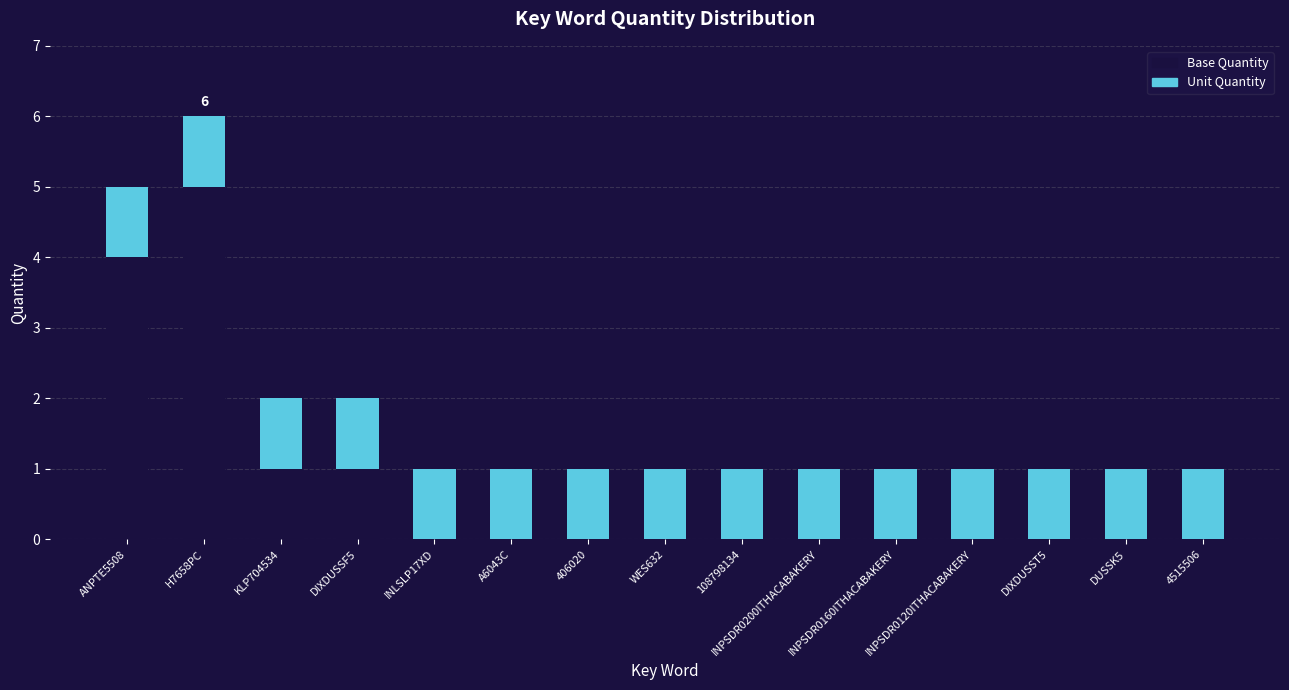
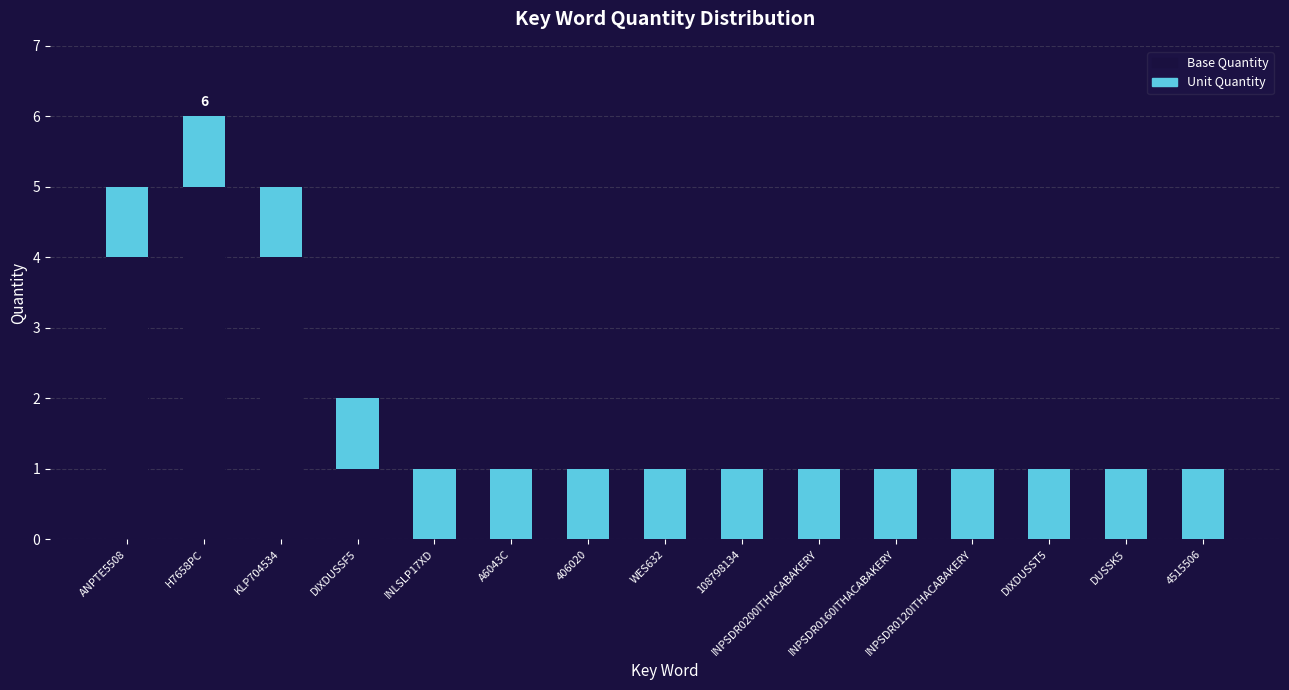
  {
    "Base Quantity": {
      "ANPTE5508": 4.0,
      "H7658PC": 5.0,
-     "KLP704534": 1.0,
+     "KLP704534": 4.0,
      "DIXDUSSF5": 1.0,
      "INLSLP17XD": 0.0,
      "A6043C": 0.0,
      "406020": 0.0,
      "WES632": 0.0,
      "108798134": 0.0,
      "INPSDR0200ITHACABAKERY": 0.0,
      "INPSDR0160ITHACABAKERY": 0.0,
      "INPSDR0120ITHACABAKERY": 0.0,
      "DIXDUSST5": 0.0,
      "DUSSK5": 0.0,
      "4515506": 0.0
    }
  }
